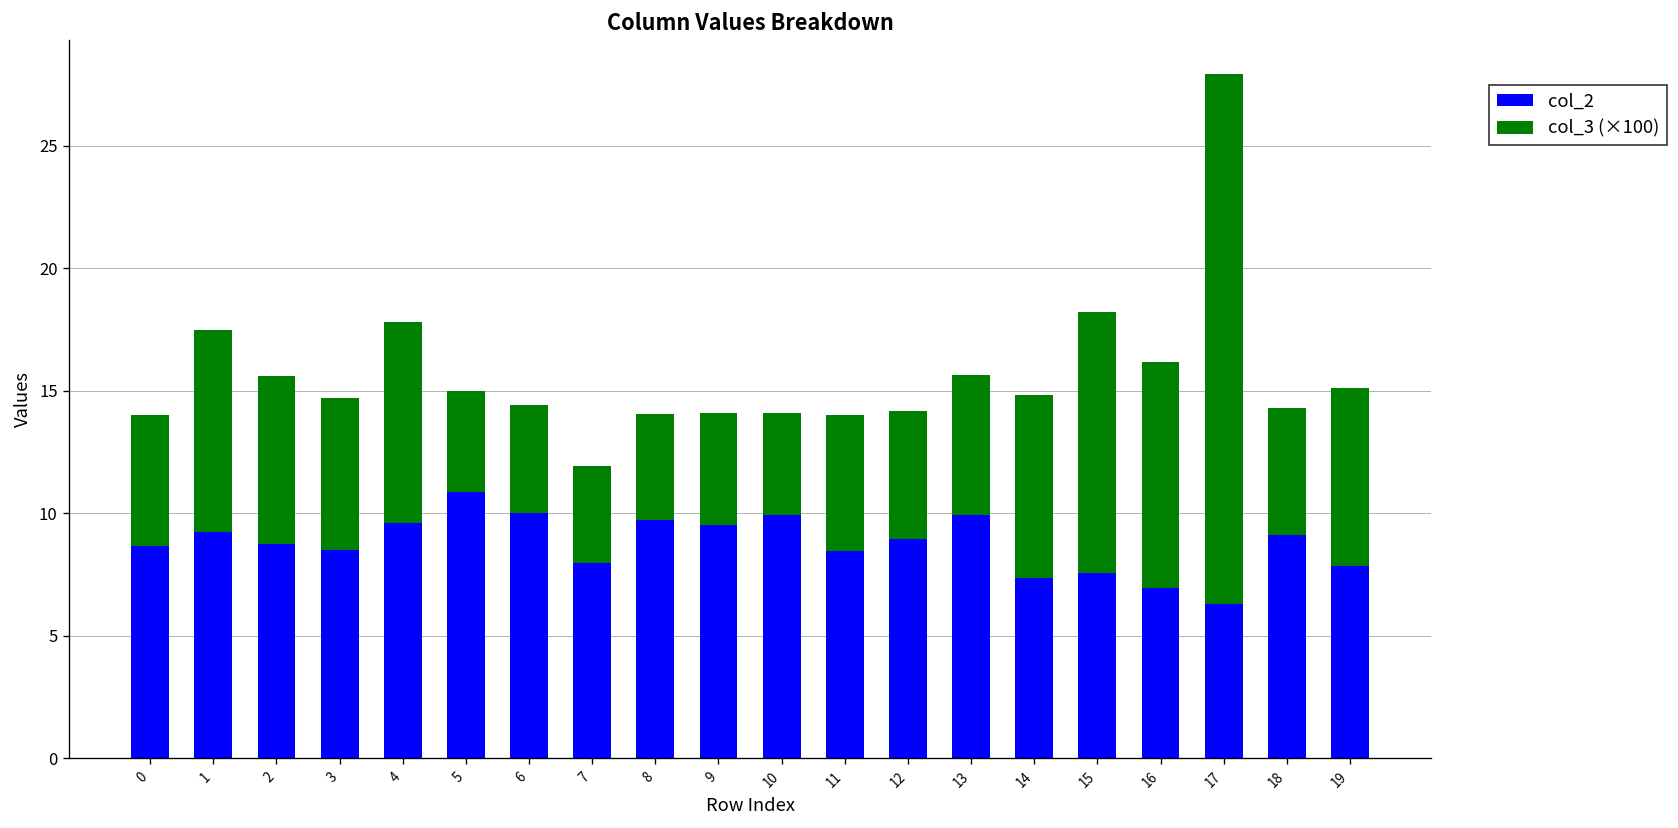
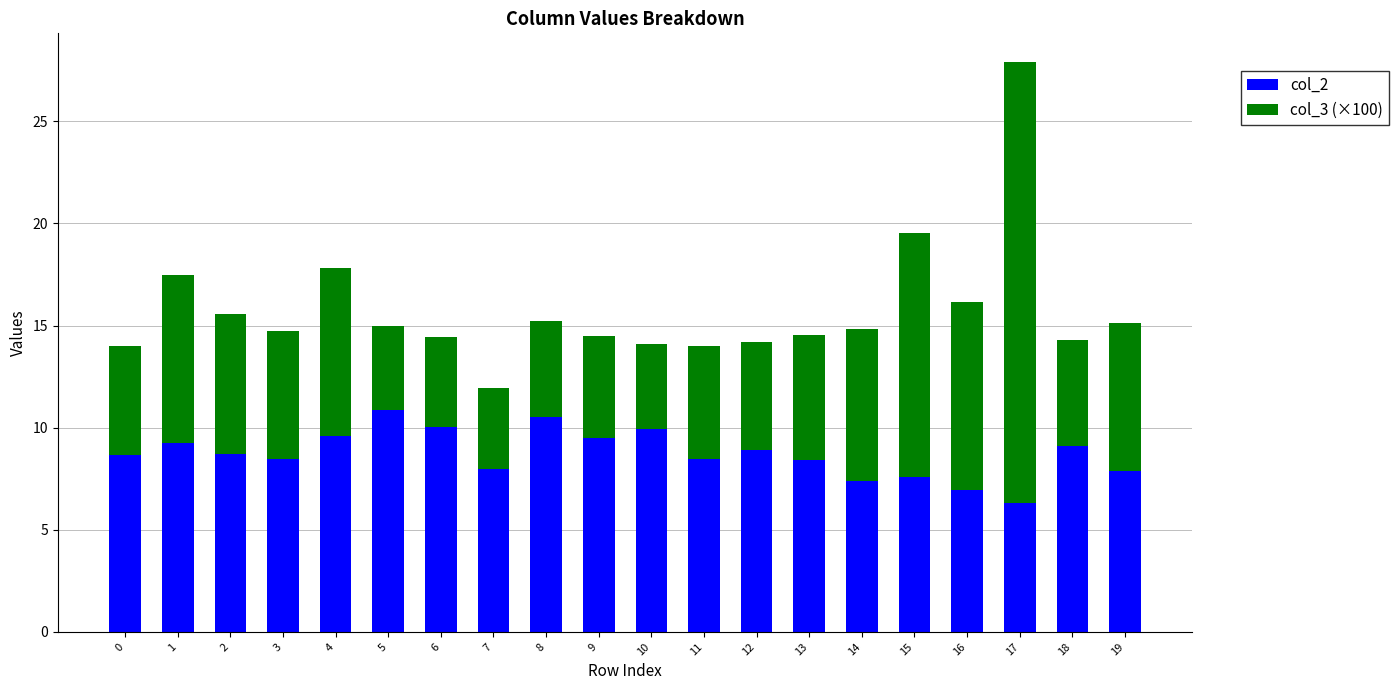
  {
    "col_2": {
      "0": 8.7,
      "1": 9.2,
      "2": 8.7,
      "3": 8.5,
      "4": 9.6,
      "5": 10.9,
      "6": 10.0,
      "7": 8.0,
-     "8": 9.7,
+     "8": 10.5,
      "9": 9.5,
      "10": 9.9,
      "11": 8.5,
      "12": 8.9,
-     "13": 9.9,
+     "13": 8.4,
      "14": 7.4,
      "15": 7.6,
      "16": 7.0,
      "17": 6.3,
      "18": 9.1,
      "19": 7.9
    },
    "col_3 (×100)": {
      "0": 5.3,
      "1": 8.2,
      "2": 6.9,
      "3": 6.2,
      "4": 8.2,
      "5": 4.1,
      "6": 4.4,
      "7": 3.9,
-     "8": 4.3,
-     "9": 4.6,
+     "8": 4.7,
+     "9": 5.0,
      "10": 4.2,
      "11": 5.5,
      "12": 5.2,
-     "13": 5.7,
+     "13": 6.1,
      "14": 7.5,
-     "15": 10.7,
+     "15": 12.0,
      "16": 9.2,
      "17": 21.6,
      "18": 5.2,
      "19": 7.3
    }
  }
